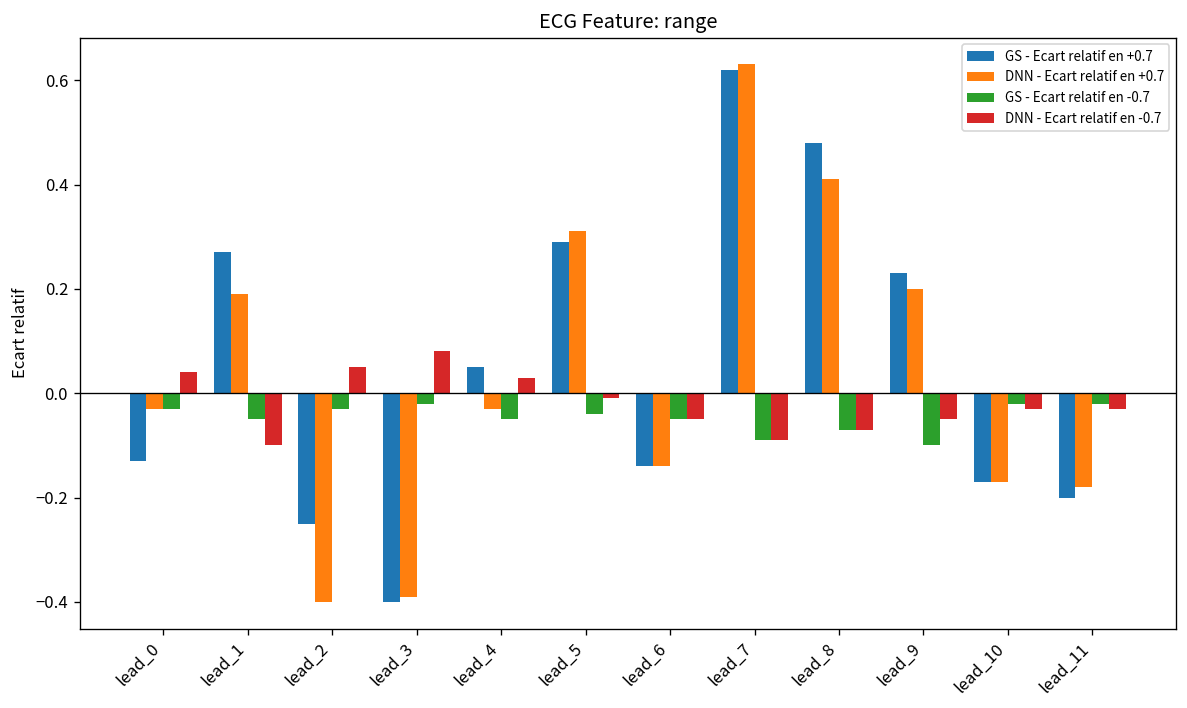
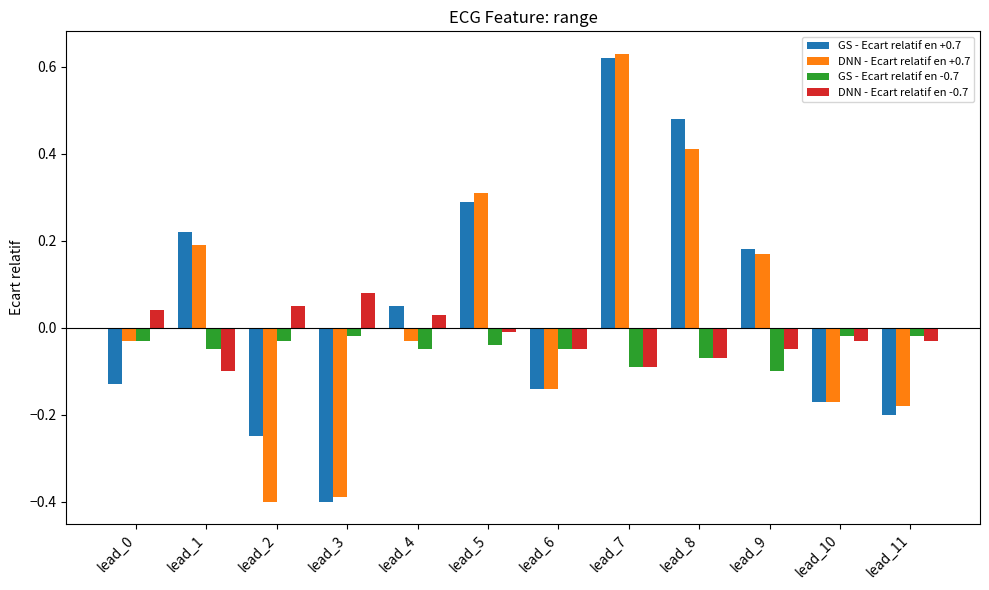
  {
    "GS - Ecart relatif en +0.7": {
      "lead_0": -0.13,
-     "lead_1": 0.27,
+     "lead_1": 0.22,
      "lead_2": -0.25,
      "lead_3": -0.40,
      "lead_4": 0.05,
      "lead_5": 0.29,
      "lead_6": -0.14,
      "lead_7": 0.62,
      "lead_8": 0.48,
-     "lead_9": 0.23,
+     "lead_9": 0.18,
      "lead_10": -0.17,
      "lead_11": -0.20
    },
    "DNN - Ecart relatif en +0.7": {
      "lead_0": -0.03,
      "lead_1": 0.19,
      "lead_2": -0.40,
      "lead_3": -0.39,
      "lead_4": -0.03,
      "lead_5": 0.31,
      "lead_6": -0.14,
      "lead_7": 0.63,
      "lead_8": 0.41,
-     "lead_9": 0.20,
+     "lead_9": 0.17,
      "lead_10": -0.17,
      "lead_11": -0.18
    },
    "GS - Ecart relatif en -0.7": {
      "lead_0": -0.03,
      "lead_1": -0.05,
      "lead_2": -0.03,
      "lead_3": -0.02,
      "lead_4": -0.05,
      "lead_5": -0.04,
      "lead_6": -0.05,
      "lead_7": -0.09,
      "lead_8": -0.07,
      "lead_9": -0.10,
      "lead_10": -0.02,
      "lead_11": -0.02
    },
    "DNN - Ecart relatif en -0.7": {
      "lead_0": 0.04,
      "lead_1": -0.10,
      "lead_2": 0.05,
      "lead_3": 0.08,
      "lead_4": 0.03,
      "lead_5": -0.01,
      "lead_6": -0.05,
      "lead_7": -0.09,
      "lead_8": -0.07,
      "lead_9": -0.05,
      "lead_10": -0.03,
      "lead_11": -0.03
    }
  }
